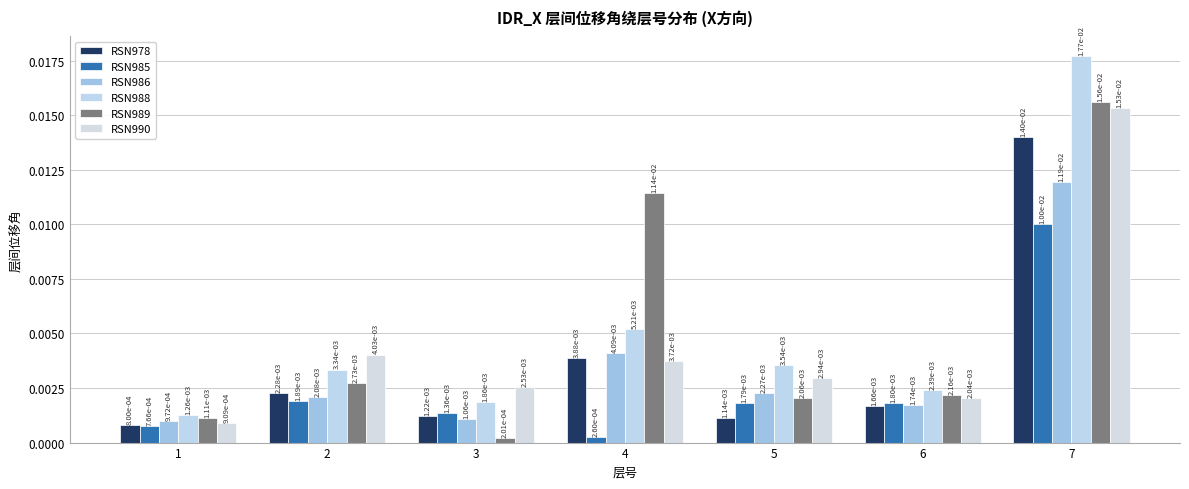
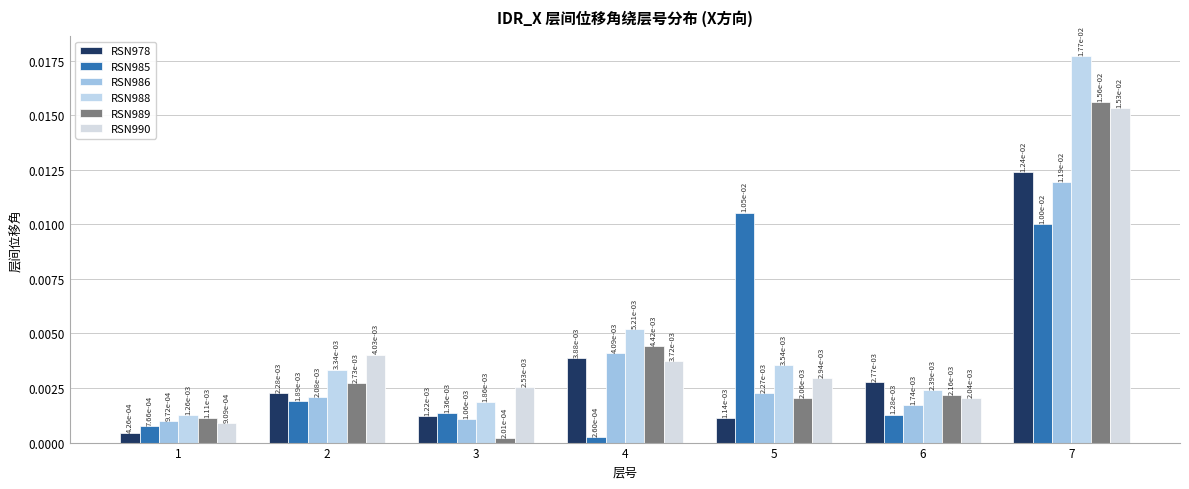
  {
    "RSN978": {
-     "1": "8.00e-04",
+     "1": "4.26e-04",
      "2": "2.28e-03",
      "3": "1.22e-03",
      "4": "3.88e-03",
      "5": "1.14e-03",
-     "6": "1.66e-03",
-     "7": "1.40e-02"
+     "6": "2.77e-03",
+     "7": "1.24e-02"
    },
    "RSN985": {
      "1": "7.66e-04",
      "2": "1.89e-03",
      "3": "1.36e-03",
      "4": "2.60e-04",
-     "5": "1.79e-03",
-     "6": "1.80e-03",
+     "5": "1.05e-02",
+     "6": "1.28e-03",
      "7": "1.00e-02"
    },
    "RSN989": {
      "1": "1.11e-03",
      "2": "2.73e-03",
      "3": "2.01e-04",
-     "4": "1.14e-02",
+     "4": "4.42e-03",
      "5": "2.06e-03",
      "6": "2.16e-03",
      "7": "1.56e-02"
    }
  }
